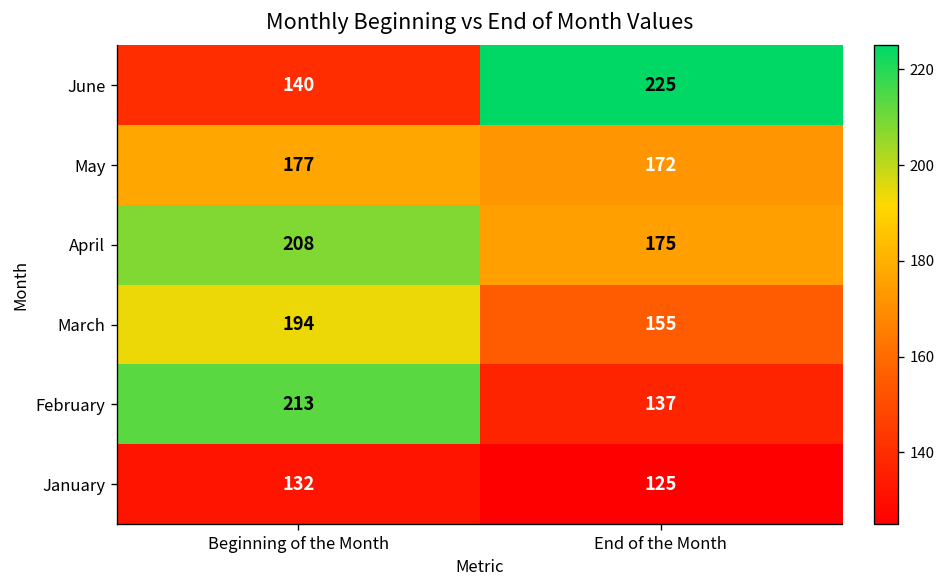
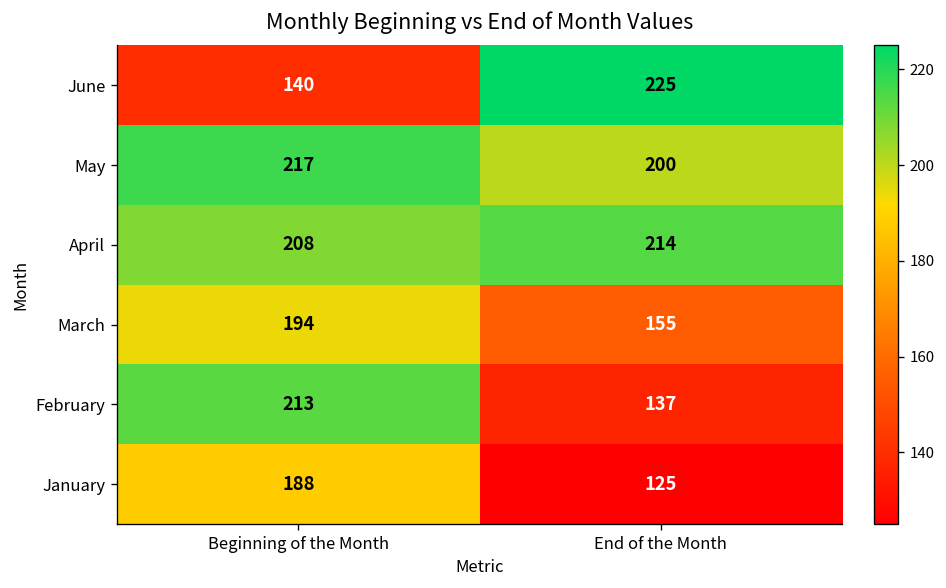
  {
    "June": {
      "Beginning of the Month": 140,
      "End of the Month": 225
    },
    "May": {
-     "Beginning of the Month": 177,
-     "End of the Month": 172
+     "Beginning of the Month": 217,
+     "End of the Month": 200
    },
    "April": {
      "Beginning of the Month": 208,
-     "End of the Month": 175
+     "End of the Month": 214
    },
    "March": {
      "Beginning of the Month": 194,
      "End of the Month": 155
    },
    "February": {
      "Beginning of the Month": 213,
      "End of the Month": 137
    },
    "January": {
-     "Beginning of the Month": 132,
+     "Beginning of the Month": 188,
      "End of the Month": 125
    }
  }
